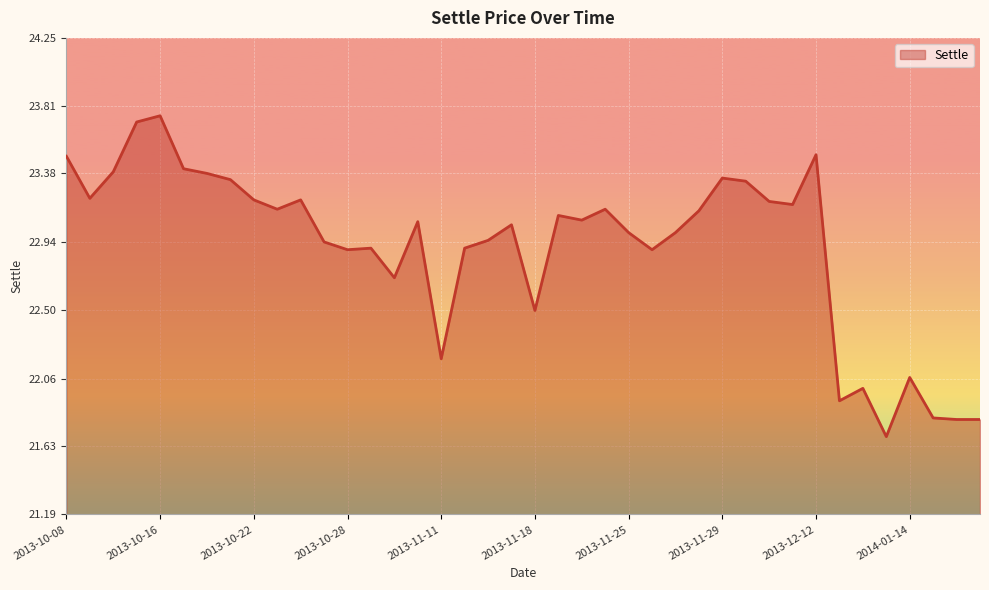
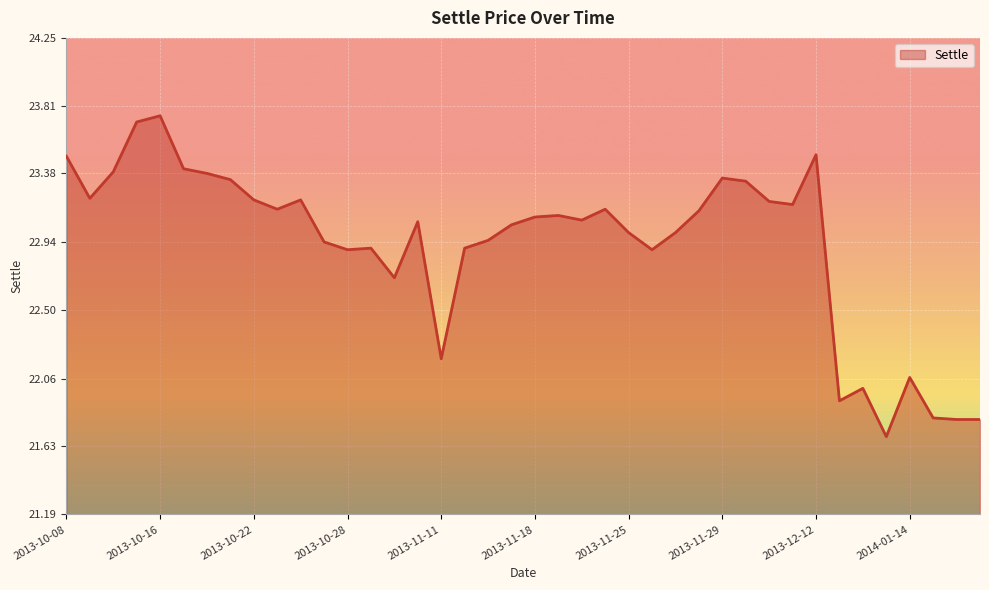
  {
    "2013-10-08": 23.5,
    "2013-10-16": 23.75,
    "2013-10-22": 23.2,
    "2013-10-28": 22.9,
    "2013-11-11": 22.2,
-   "2013-11-18": 22.5,
+   "2013-11-18": 23.1,
    "2013-11-25": 23.0,
    "2013-11-29": 23.35,
    "2013-12-12": 23.5,
    "2014-01-14": 22.07
  }
